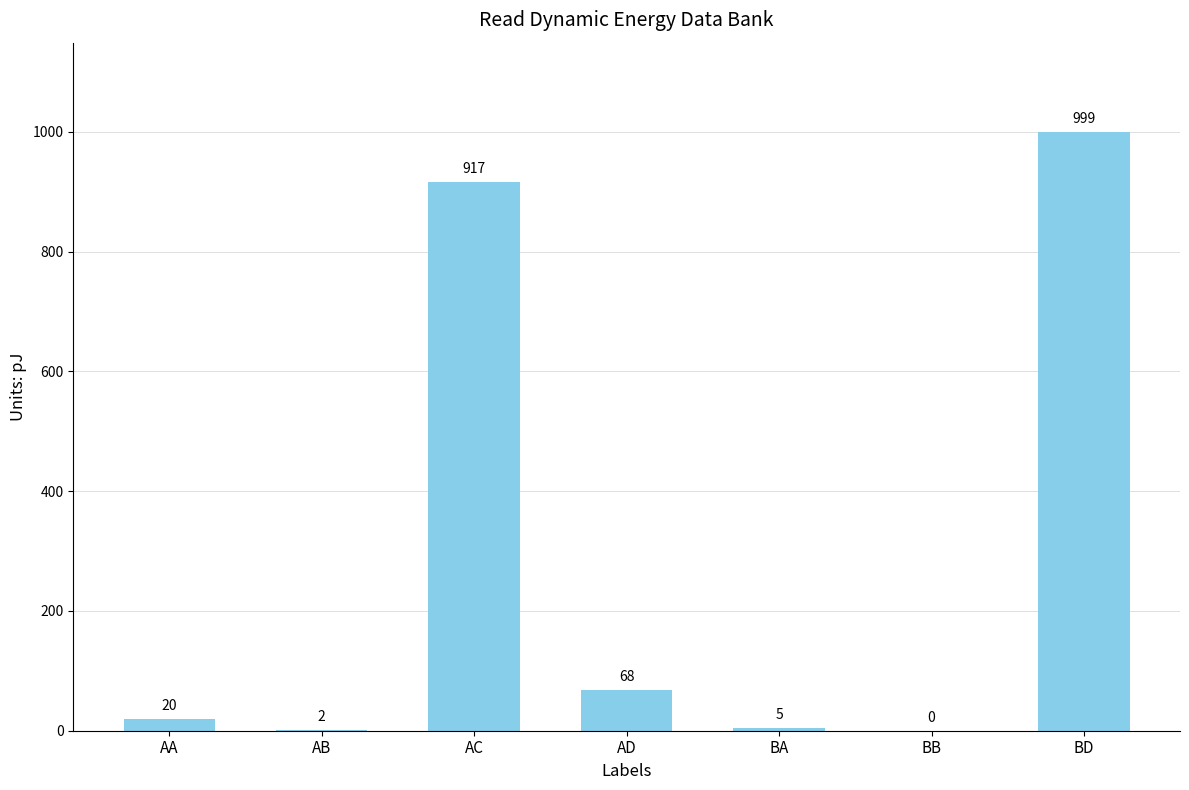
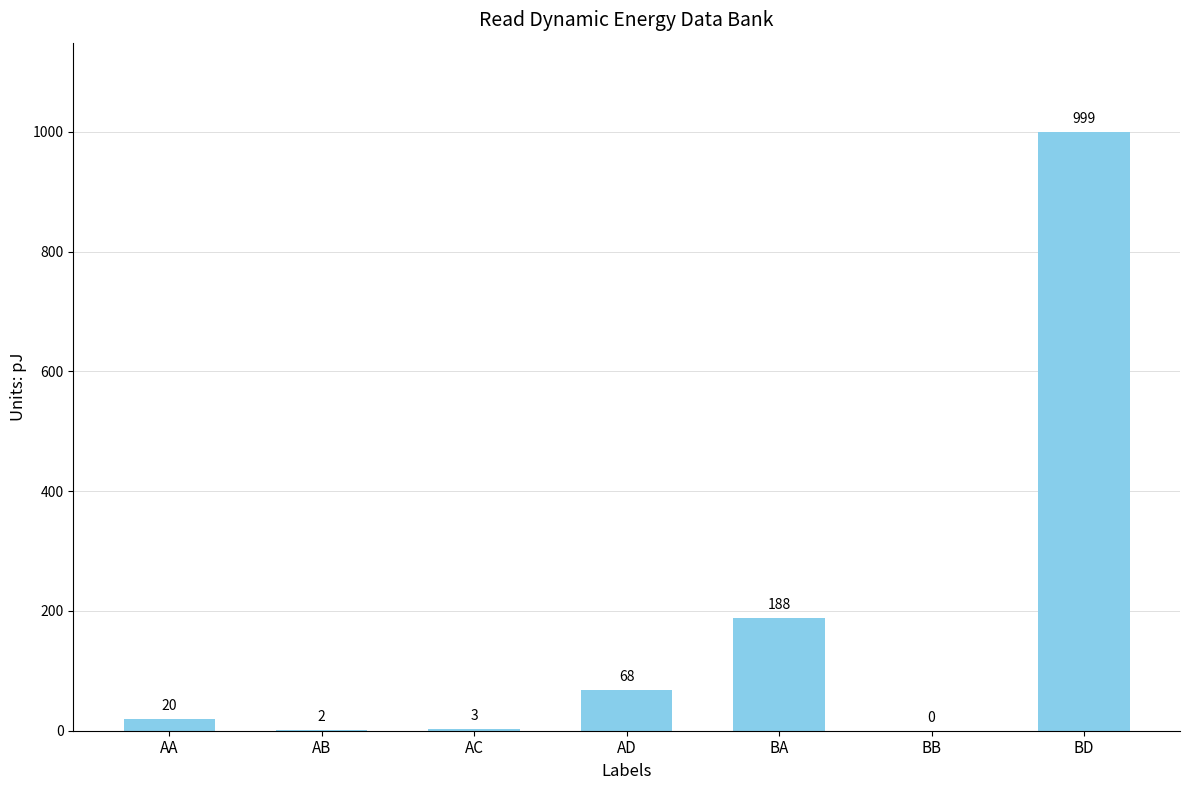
  {
    "AA": 20,
    "AB": 2,
-   "AC": 917,
+   "AC": 3,
    "AD": 68,
-   "BA": 5,
+   "BA": 188,
    "BB": 0,
    "BD": 999
  }
